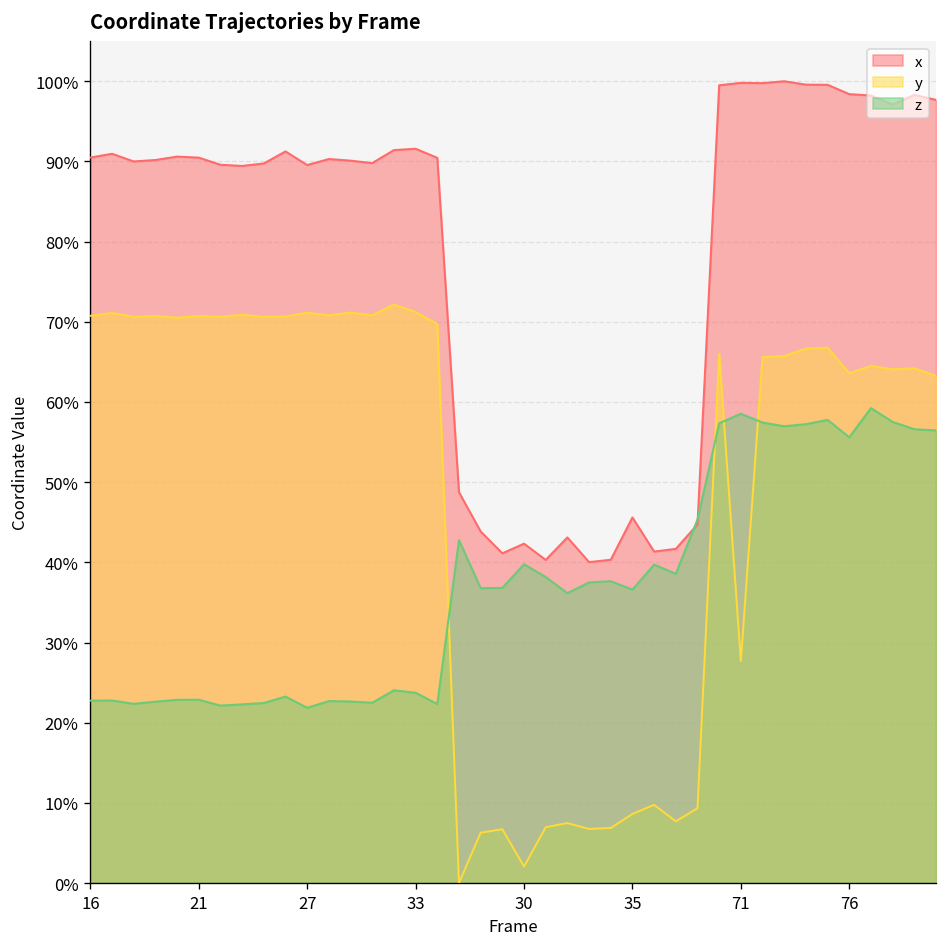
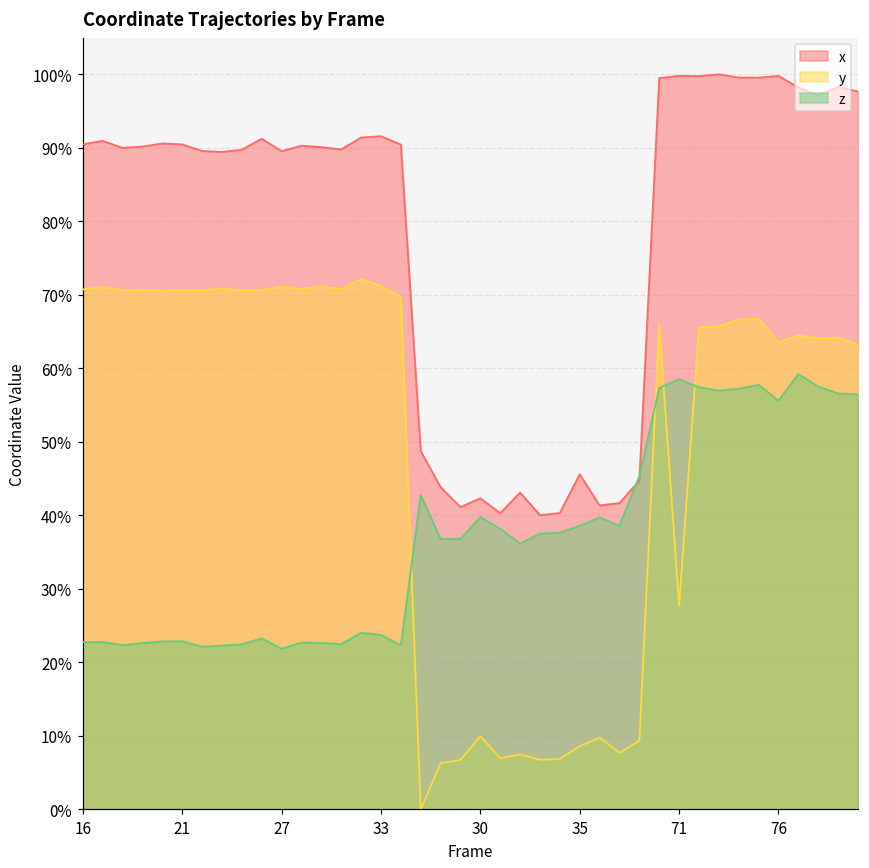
  {
    "x": {
      "30": "42%",
      "35": "46%",
      "71": "100%",
-     "76": "98%"
+     "76": "100%"
    },
    "y": {
-     "30": "2%",
+     "30": "10%",
      "35": "9%",
      "71": "28%",
      "76": "64%"
    },
    "z": {
      "30": "40%",
-     "35": "37%",
+     "35": "39%",
      "71": "59%",
      "76": "56%"
    }
  }
